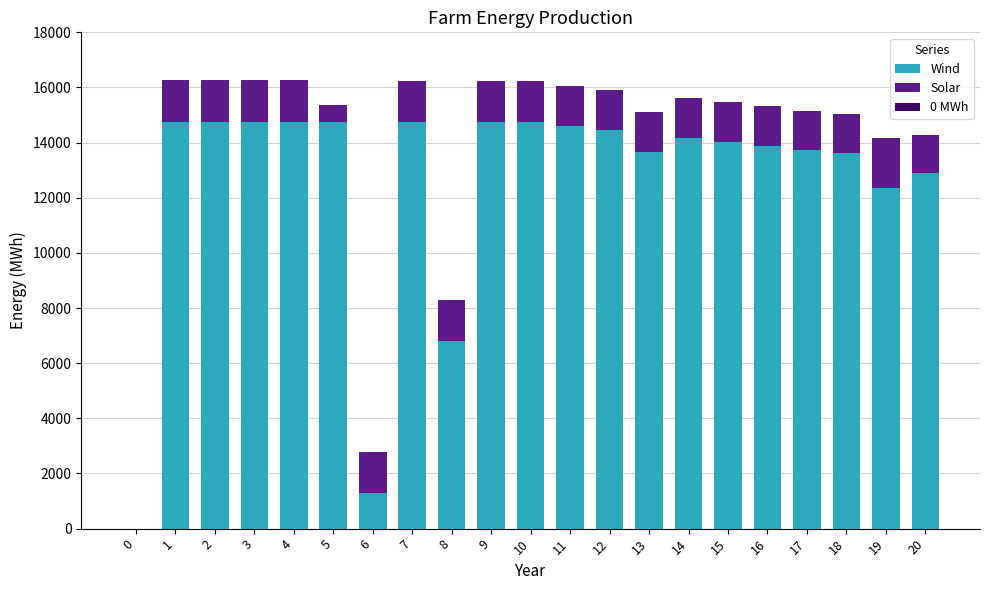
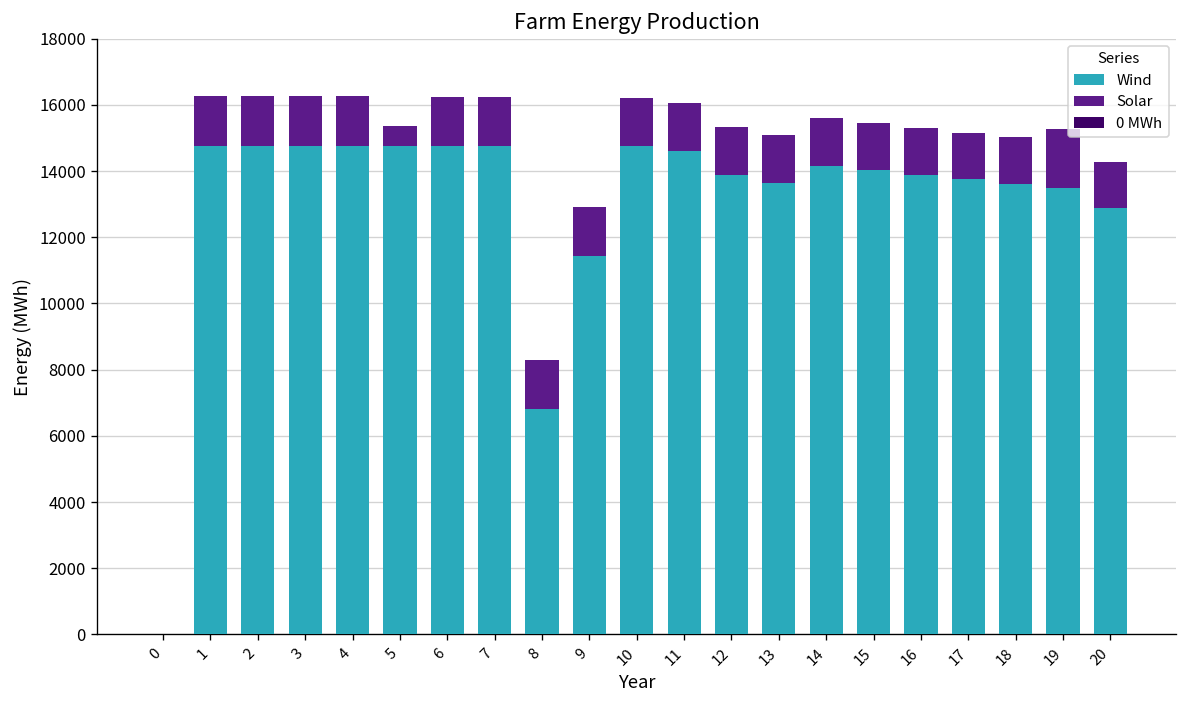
  {
    "Wind": {
      "0": 0,
      "1": 14800,
      "2": 14800,
      "3": 14800,
      "4": 14800,
      "5": 14800,
-     "6": 1300,
+     "6": 14800,
      "7": 14800,
      "8": 6800,
-     "9": 14800,
+     "9": 11400,
      "10": 14800,
      "11": 14600,
-     "12": 14500,
+     "12": 13900,
      "13": 13700,
      "14": 14200,
      "15": 14000,
      "16": 13900,
      "17": 13700,
      "18": 13600,
-     "19": 12400,
+     "19": 13500,
      "20": 12900
    },
    "0 MWh": {
      "0": 0
    }
  }
